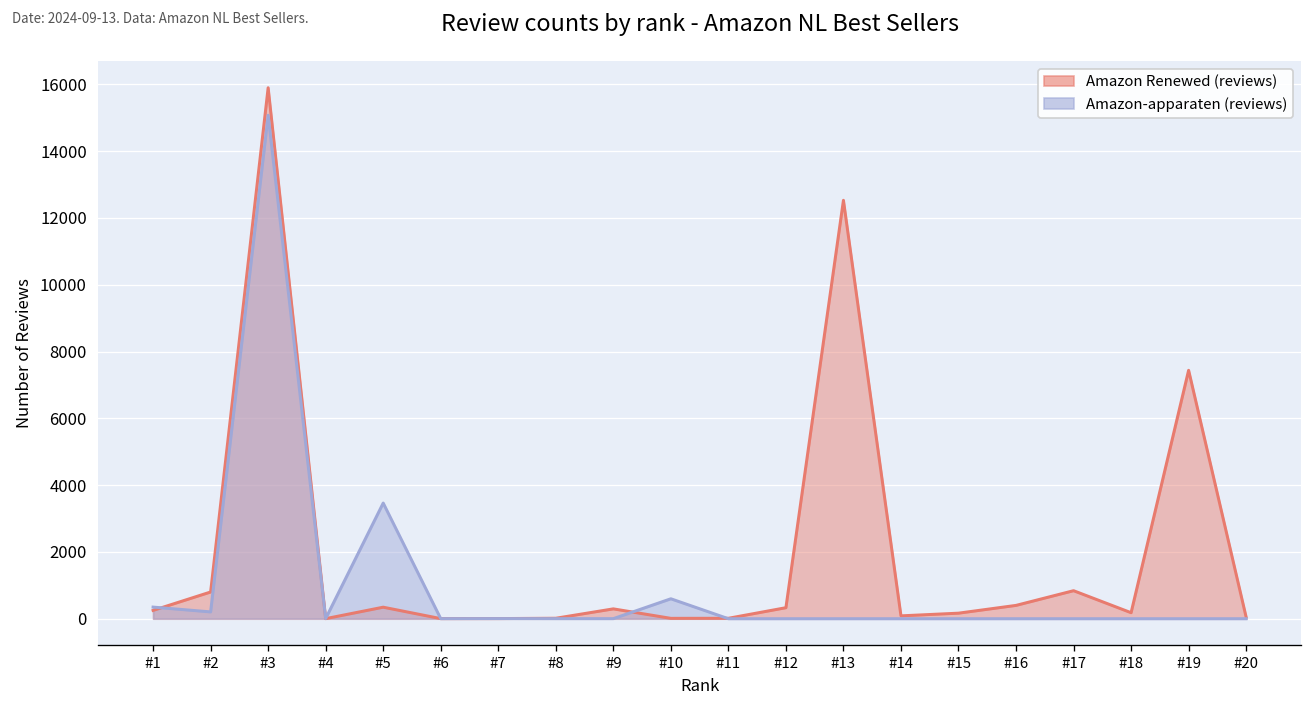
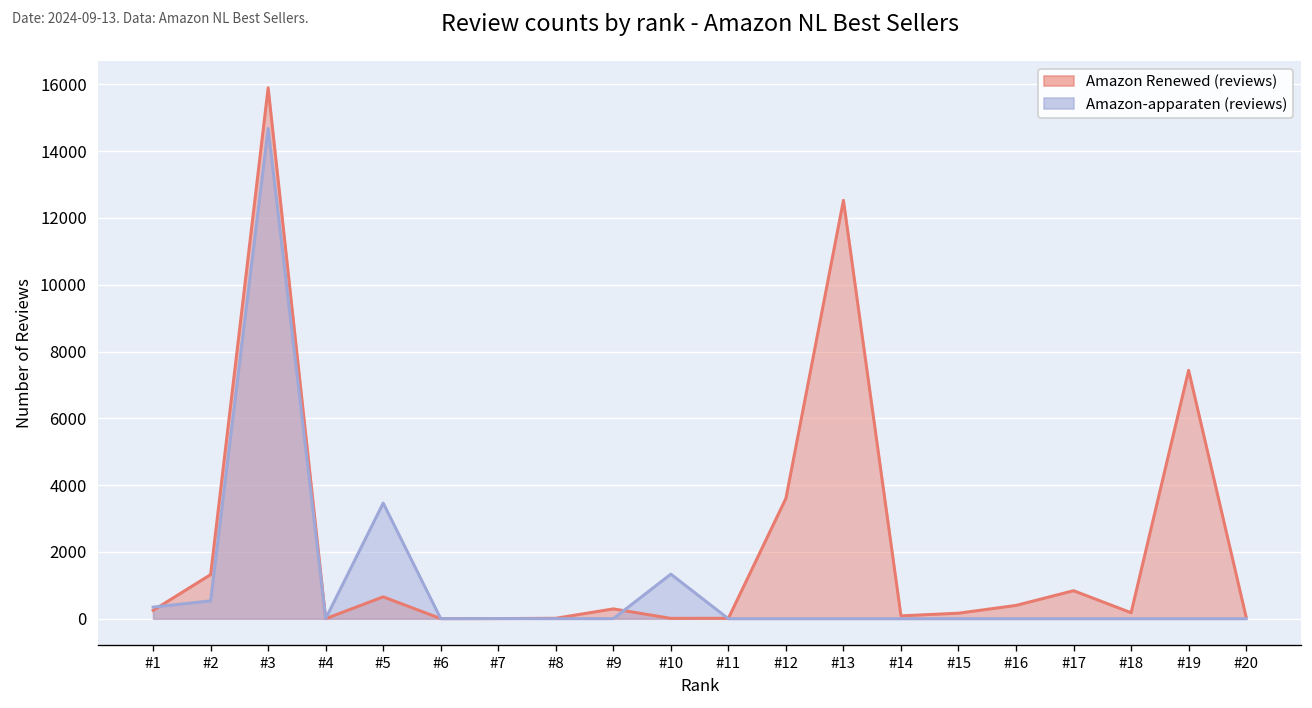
  {
    "Amazon Renewed (reviews)": {
      "#1": 200,
-     "#2": 800,
+     "#2": 1300,
      "#3": 15900,
-     "#5": 300,
+     "#5": 700,
      "#9": 300,
      "#10": 0,
-     "#12": 300,
+     "#12": 3600,
      "#13": 12500,
      "#15": 200,
      "#16": 400,
      "#17": 800,
      "#18": 200,
      "#19": 7400
    },
    "Amazon-apparaten (reviews)": {
      "#1": 300,
-     "#2": 200,
-     "#3": 15100,
+     "#2": 500,
+     "#3": 14700,
      "#5": 3500,
      "#9": 0,
-     "#10": 600,
+     "#10": 1300,
      "#12": 0,
      "#13": 0,
      "#15": 0,
      "#16": 0,
      "#17": 0,
      "#18": 0,
      "#19": 0
    }
  }
